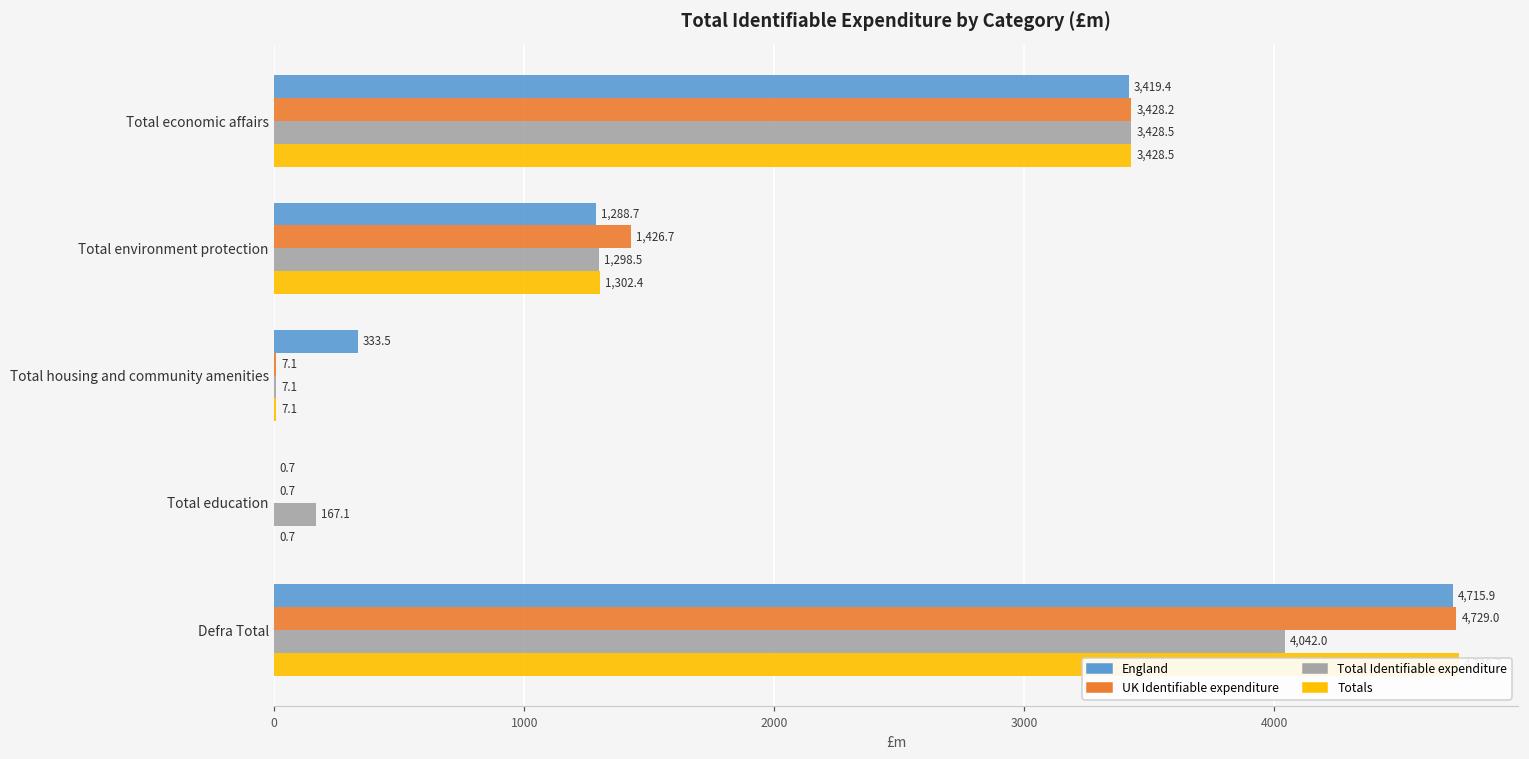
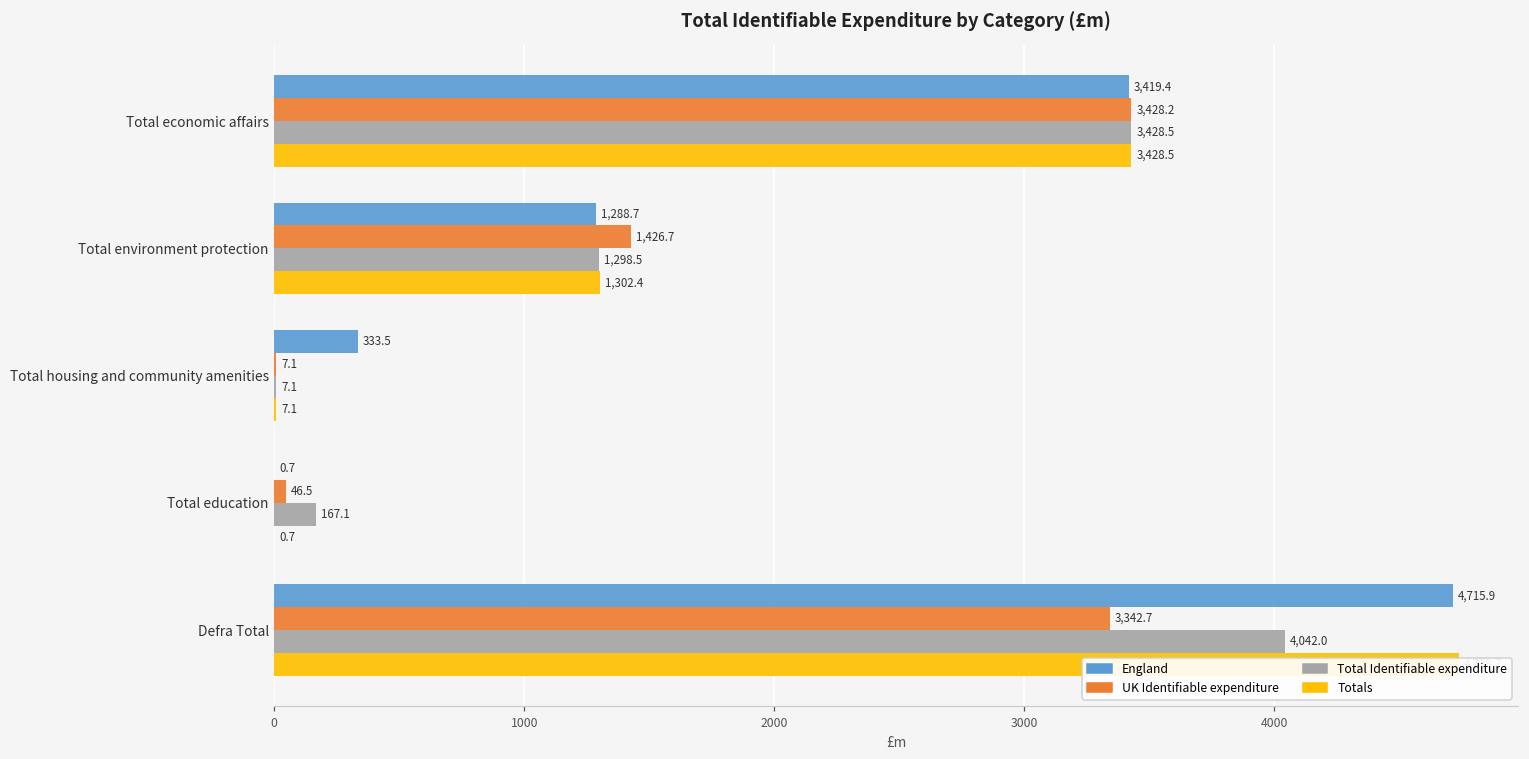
  {
    "England": {
      "Total economic affairs": "3,419.4",
      "Total environment protection": "1,288.7",
      "Total housing and community amenities": "333.5",
      "Total education": "0.7",
      "Defra Total": "4,715.9"
    },
    "UK Identifiable expenditure": {
      "Total economic affairs": "3,428.2",
      "Total environment protection": "1,426.7",
      "Total housing and community amenities": "7.1",
-     "Total education": "0.7",
-     "Defra Total": "4,729.0"
+     "Total education": "46.5",
+     "Defra Total": "3,342.7"
    },
    "Total Identifiable expenditure": {
      "Total economic affairs": "3,428.5",
      "Total environment protection": "1,298.5",
      "Total housing and community amenities": "7.1",
      "Total education": "167.1",
      "Defra Total": "4,042.0"
    },
    "Totals": {
      "Total economic affairs": "3,428.5",
      "Total environment protection": "1,302.4",
      "Total housing and community amenities": "7.1",
      "Total education": "0.7"
    }
  }
